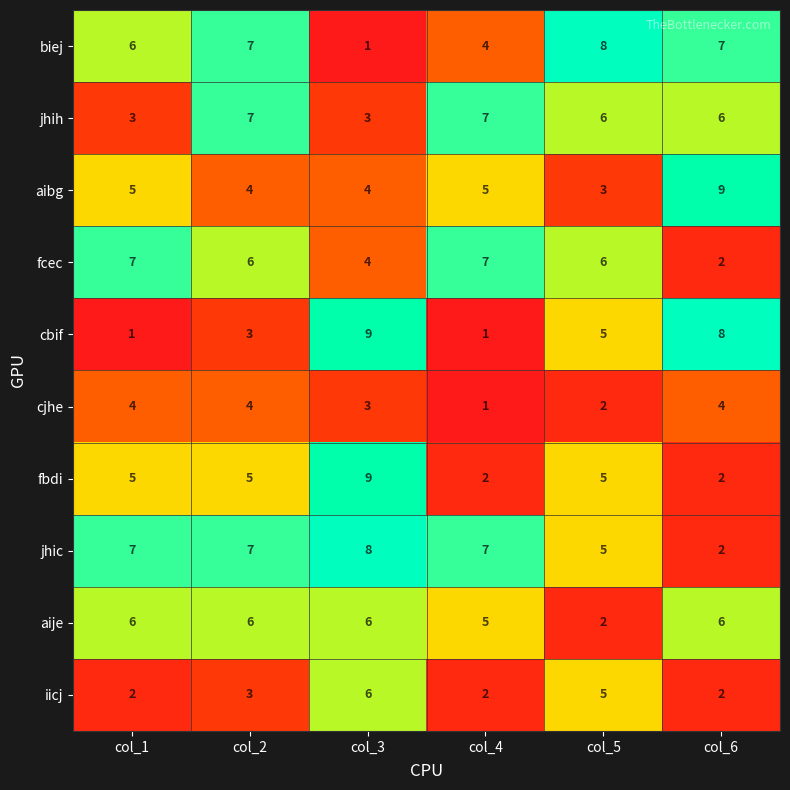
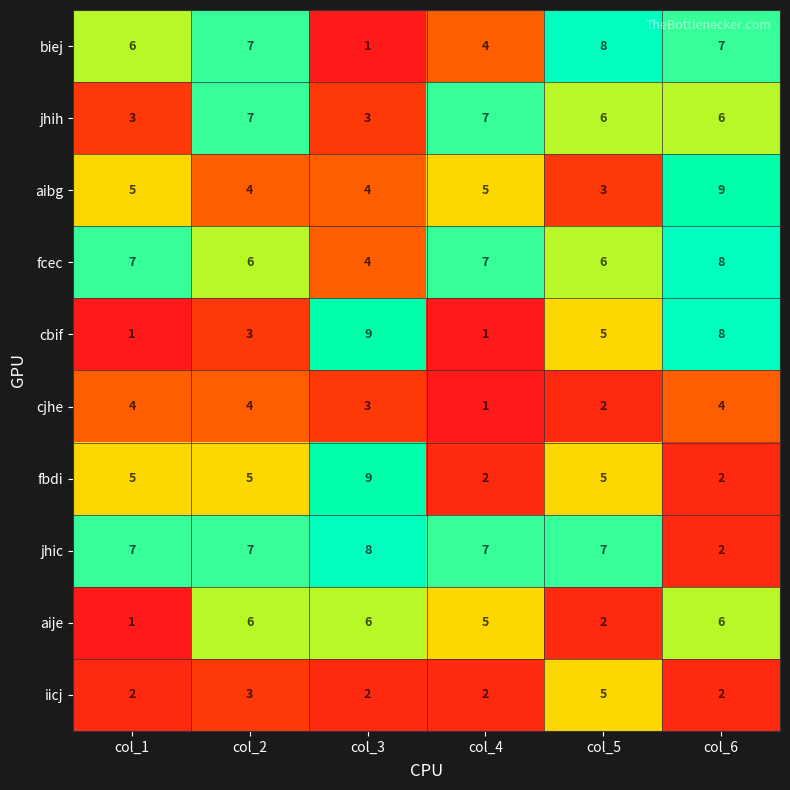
  {
    "biej": {
      "col_1": 6,
      "col_2": 7,
      "col_3": 1,
      "col_4": 4,
      "col_5": 8,
      "col_6": 7
    },
    "jhih": {
      "col_1": 3,
      "col_2": 7,
      "col_3": 3,
      "col_4": 7,
      "col_5": 6,
      "col_6": 6
    },
    "aibg": {
      "col_1": 5,
      "col_2": 4,
      "col_3": 4,
      "col_4": 5,
      "col_5": 3,
      "col_6": 9
    },
    "fcec": {
      "col_1": 7,
      "col_2": 6,
      "col_3": 4,
      "col_4": 7,
      "col_5": 6,
-     "col_6": 2
+     "col_6": 8
    },
    "cbif": {
      "col_1": 1,
      "col_2": 3,
      "col_3": 9,
      "col_4": 1,
      "col_5": 5,
      "col_6": 8
    },
    "cjhe": {
      "col_1": 4,
      "col_2": 4,
      "col_3": 3,
      "col_4": 1,
      "col_5": 2,
      "col_6": 4
    },
    "fbdi": {
      "col_1": 5,
      "col_2": 5,
      "col_3": 9,
      "col_4": 2,
      "col_5": 5,
      "col_6": 2
    },
    "jhic": {
      "col_1": 7,
      "col_2": 7,
      "col_3": 8,
      "col_4": 7,
-     "col_5": 5,
+     "col_5": 7,
      "col_6": 2
    },
    "aije": {
-     "col_1": 6,
+     "col_1": 1,
      "col_2": 6,
      "col_3": 6,
      "col_4": 5,
      "col_5": 2,
      "col_6": 6
    },
    "iicj": {
      "col_1": 2,
      "col_2": 3,
-     "col_3": 6,
+     "col_3": 2,
      "col_4": 2,
      "col_5": 5,
      "col_6": 2
    }
  }
